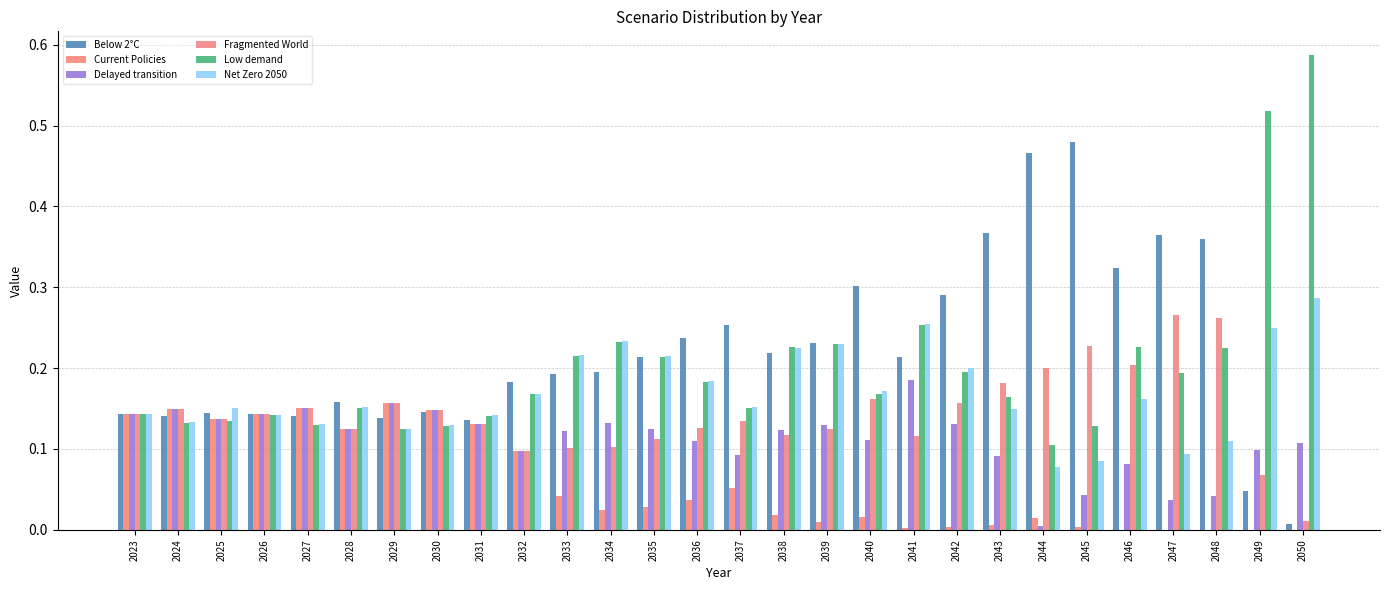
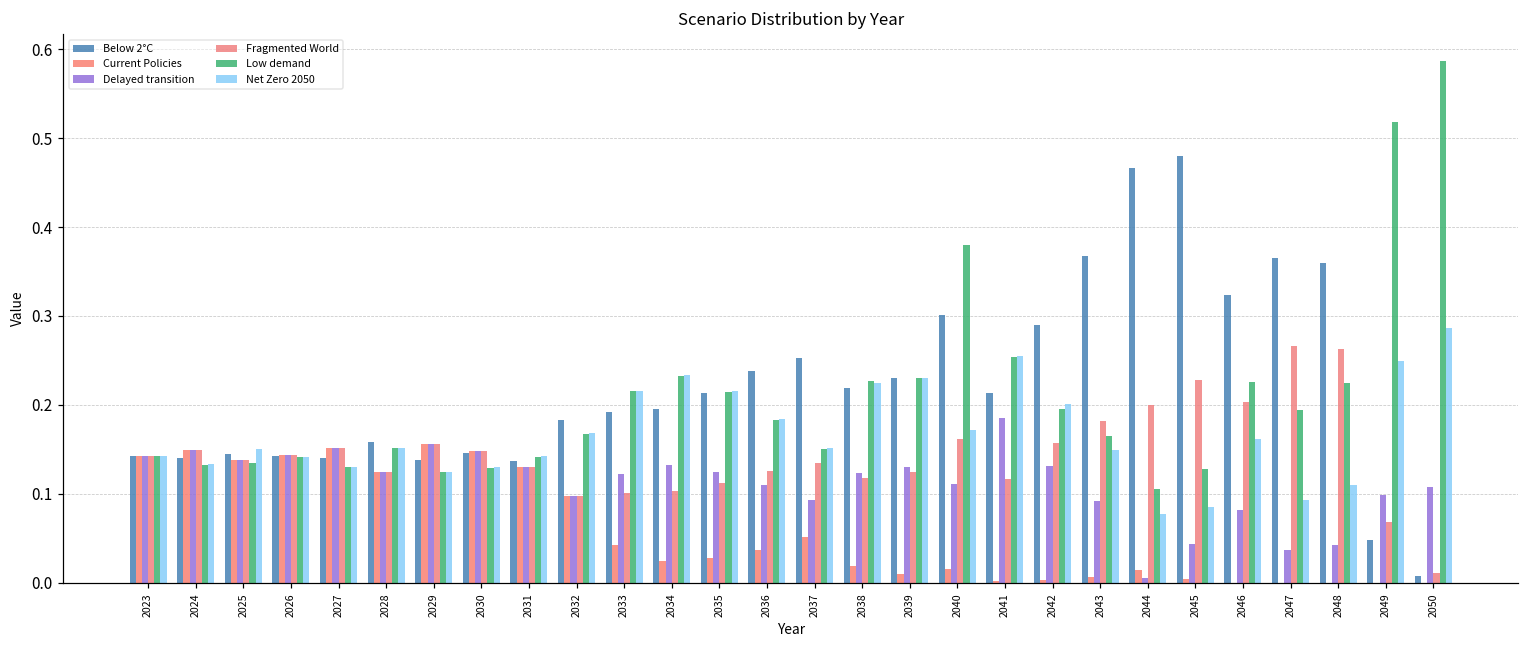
  {
    "Below 2°C": {
      "2023": 0.14,
      "2024": 0.14,
      "2025": 0.14,
      "2026": 0.14,
      "2027": 0.14,
      "2028": 0.16,
      "2029": 0.14,
      "2030": 0.15,
      "2031": 0.14,
      "2032": 0.18,
      "2033": 0.19,
      "2034": 0.20,
      "2035": 0.21,
      "2036": 0.24,
      "2037": 0.25,
      "2038": 0.22,
      "2039": 0.23,
      "2040": 0.30,
      "2041": 0.21,
      "2042": 0.29,
      "2043": 0.37,
      "2044": 0.47,
      "2045": 0.48,
      "2046": 0.32,
      "2047": 0.36,
      "2048": 0.36,
      "2049": 0.05,
      "2050": 0.01
    },
    "Delayed transition": {
      "2023": 0.14,
      "2024": 0.15,
      "2025": 0.14,
      "2026": 0.14,
      "2027": 0.15,
      "2028": 0.13,
      "2029": 0.16,
      "2030": 0.15,
      "2031": 0.13,
      "2032": 0.10,
      "2033": 0.12,
      "2034": 0.13,
      "2035": 0.12,
      "2036": 0.11,
      "2037": 0.09,
      "2038": 0.12,
      "2039": 0.13,
      "2040": 0.11,
      "2041": 0.19,
      "2042": 0.13,
      "2043": 0.09,
      "2044": 0.01,
      "2045": 0.04,
      "2046": 0.08,
      "2047": 0.04,
      "2048": 0.04,
      "2049": 0.10,
      "2050": 0.11
    },
    "Low demand": {
      "2023": 0.14,
      "2024": 0.13,
      "2025": 0.13,
      "2026": 0.14,
      "2027": 0.13,
      "2028": 0.15,
      "2029": 0.12,
      "2030": 0.13,
      "2031": 0.14,
      "2032": 0.17,
      "2033": 0.22,
      "2034": 0.23,
      "2035": 0.21,
      "2036": 0.18,
      "2037": 0.15,
      "2038": 0.23,
      "2039": 0.23,
-     "2040": 0.17,
+     "2040": 0.38,
      "2041": 0.25,
      "2042": 0.20,
      "2043": 0.16,
      "2044": 0.11,
      "2045": 0.13,
      "2046": 0.23,
      "2047": 0.19,
      "2048": 0.22,
      "2049": 0.52,
      "2050": 0.59
    },
    "Net Zero 2050": {
      "2023": 0.14,
      "2024": 0.13,
      "2025": 0.15,
      "2026": 0.14,
      "2027": 0.13,
      "2028": 0.15,
      "2029": 0.12,
      "2030": 0.13,
      "2031": 0.14,
      "2032": 0.17,
      "2033": 0.22,
      "2034": 0.23,
      "2035": 0.22,
      "2036": 0.18,
      "2037": 0.15,
      "2038": 0.22,
      "2039": 0.23,
      "2040": 0.17,
      "2041": 0.25,
      "2042": 0.20,
      "2043": 0.15,
      "2044": 0.08,
      "2045": 0.09,
      "2046": 0.16,
      "2047": 0.09,
      "2048": 0.11,
      "2049": 0.25,
      "2050": 0.29
    }
  }
